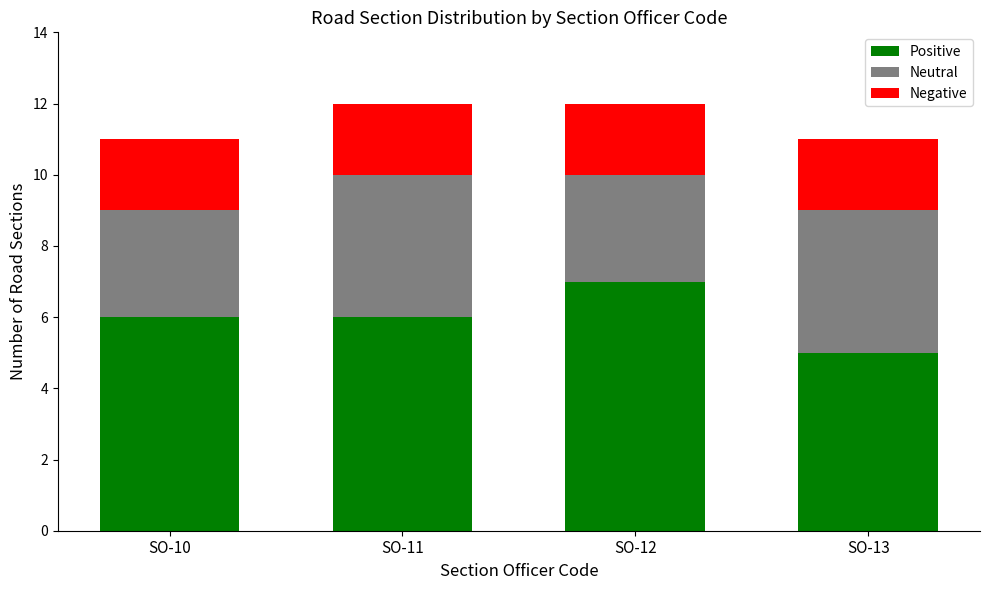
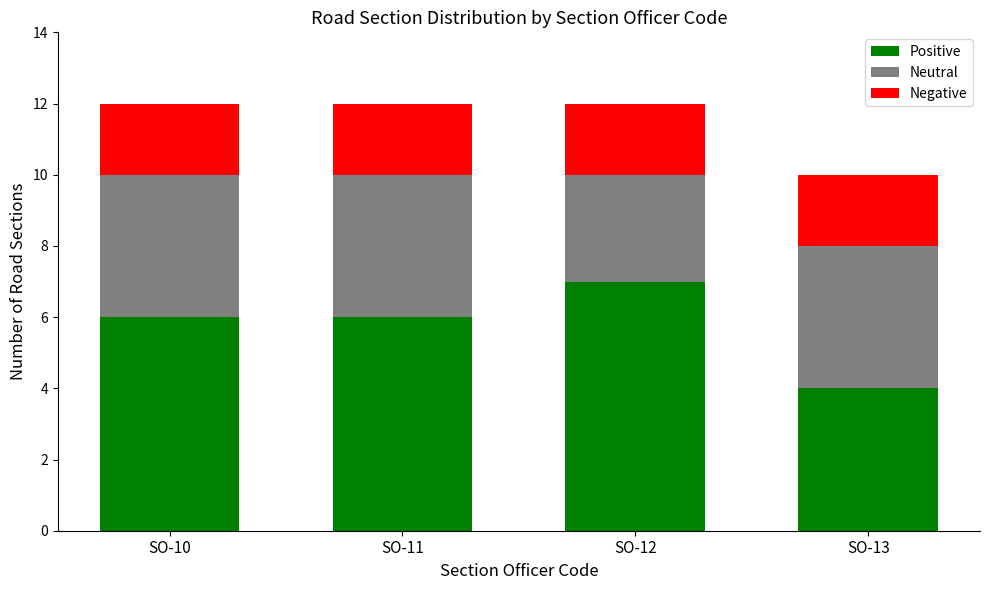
  {
    "Positive": {
      "SO-10": 6,
      "SO-11": 6,
      "SO-12": 7,
-     "SO-13": 5
+     "SO-13": 4
    },
    "Neutral": {
-     "SO-10": 3,
+     "SO-10": 4,
      "SO-11": 4,
      "SO-12": 3,
      "SO-13": 4
    },
    "Negative": {
      "SO-10": 2,
      "SO-11": 2,
      "SO-12": 2,
      "SO-13": 2
    }
  }
